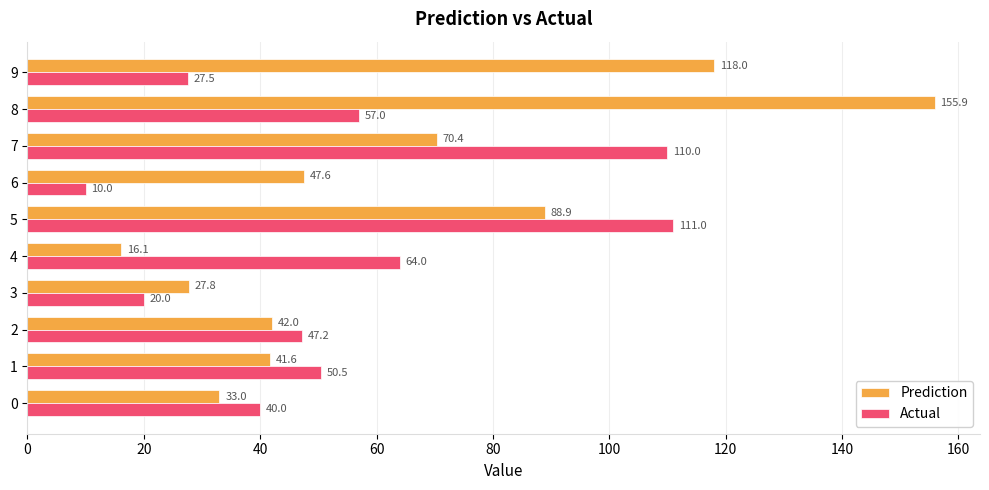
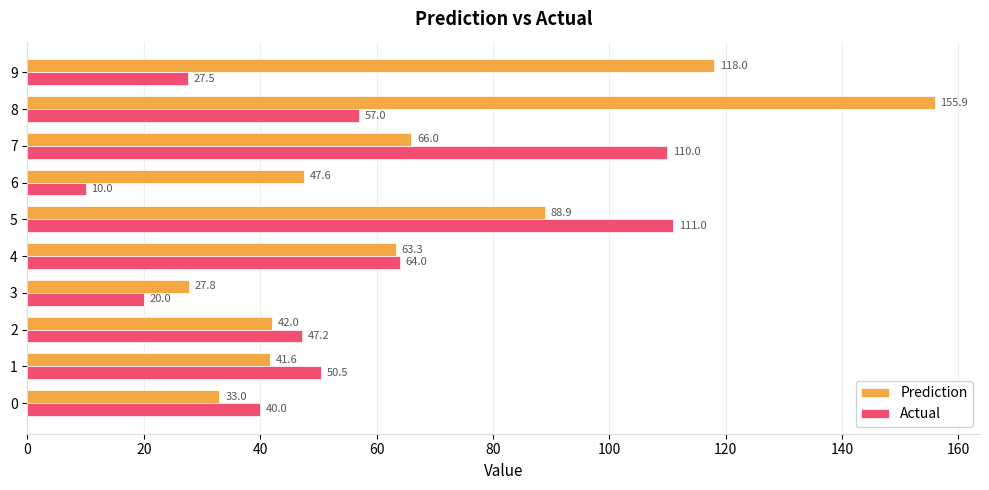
  {
    "Prediction": {
      "9": 118.0,
      "8": 155.9,
-     "7": 70.4,
+     "7": 66.0,
      "6": 47.6,
      "5": 88.9,
-     "4": 16.1,
+     "4": 63.3,
      "3": 27.8,
      "2": 42.0,
      "1": 41.6,
      "0": 33.0
    },
    "Actual": {
      "9": 27.5,
      "8": 57.0,
      "7": 110.0,
      "6": 10.0,
      "5": 111.0,
      "4": 64.0,
      "3": 20.0,
      "2": 47.2,
      "1": 50.5,
      "0": 40.0
    }
  }
